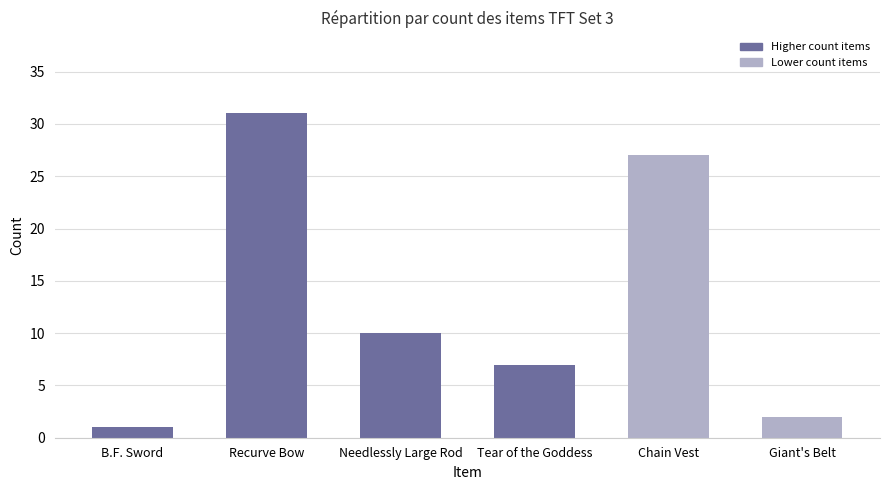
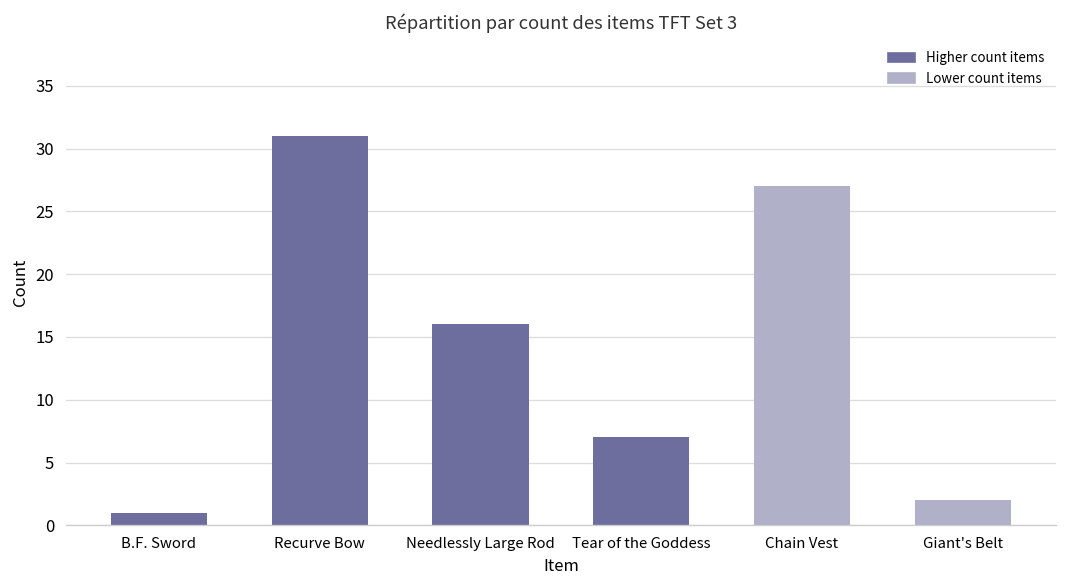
  {
    "B.F. Sword": 1,
    "Recurve Bow": 31,
-   "Needlessly Large Rod": 10,
+   "Needlessly Large Rod": 16,
    "Tear of the Goddess": 7,
    "Chain Vest": 27,
    "Giant's Belt": 2
  }
